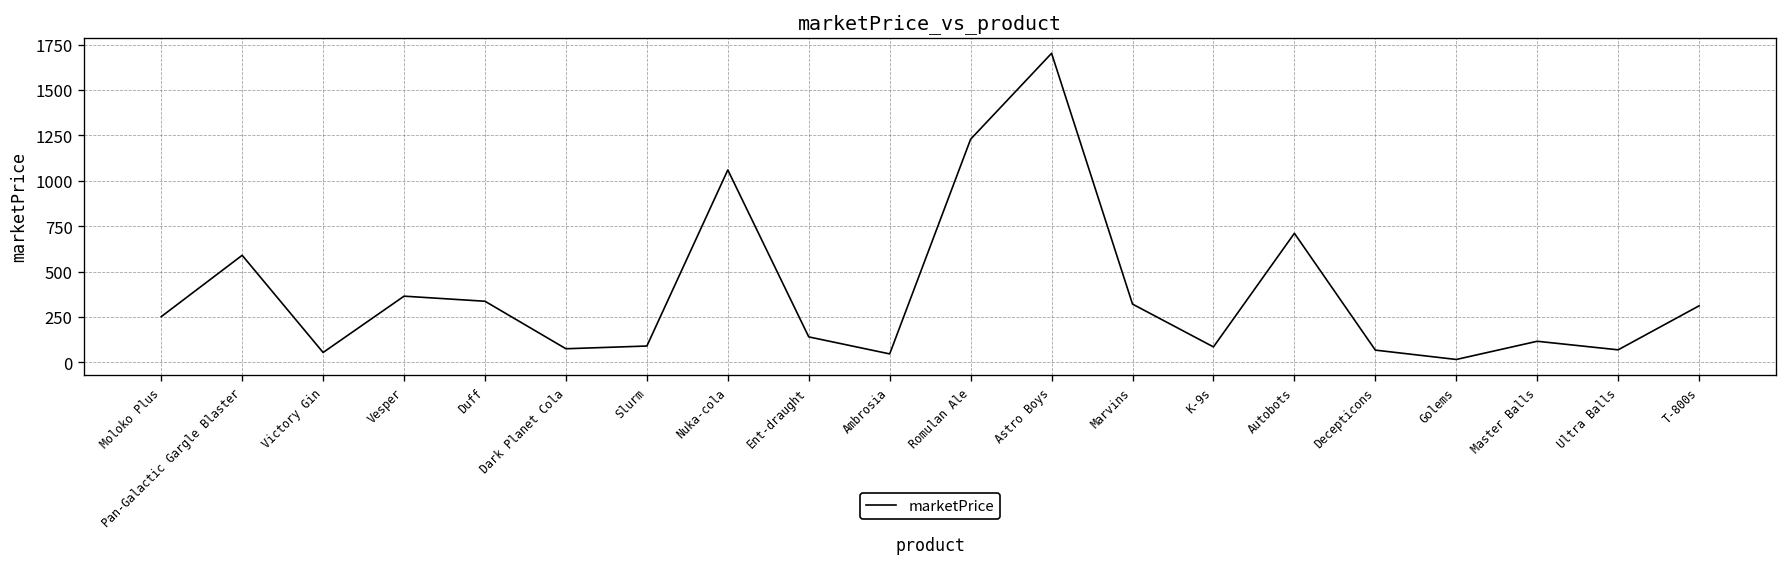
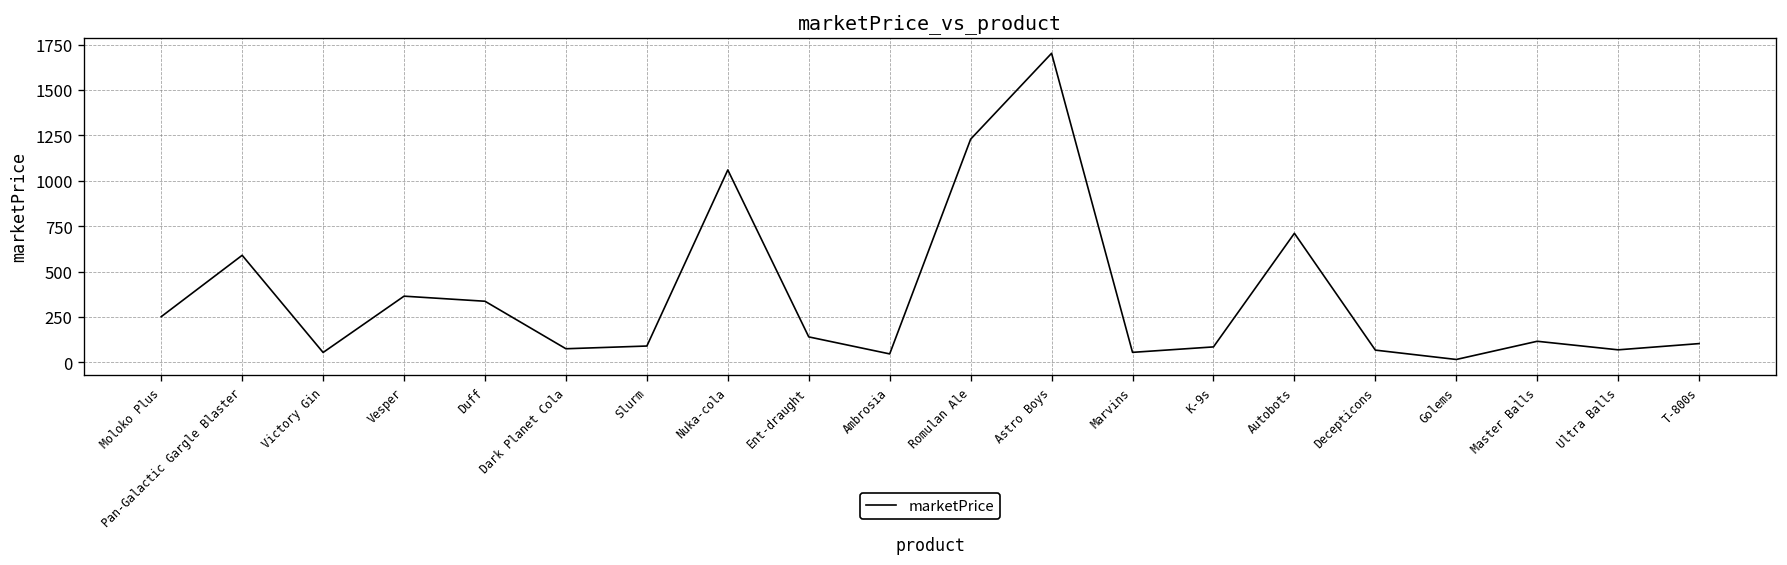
  {
    "Moloko Plus": 250,
    "Pan-Galactic Gargle Blaster": 590,
    "Victory Gin": 50,
    "Vesper": 360,
    "Duff": 340,
    "Dark Planet Cola": 70,
    "Slurm": 90,
    "Nuka-cola": 1060,
    "Ent-draught": 140,
    "Ambrosia": 50,
    "Romulan Ale": 1230,
    "Astro Boys": 1700,
-   "Marvins": 320,
+   "Marvins": 50,
    "K-9s": 80,
    "Autobots": 710,
    "Decepticons": 70,
    "Golems": 20,
    "Master Balls": 120,
    "Ultra Balls": 70,
-   "T-800s": 310
+   "T-800s": 100
  }
